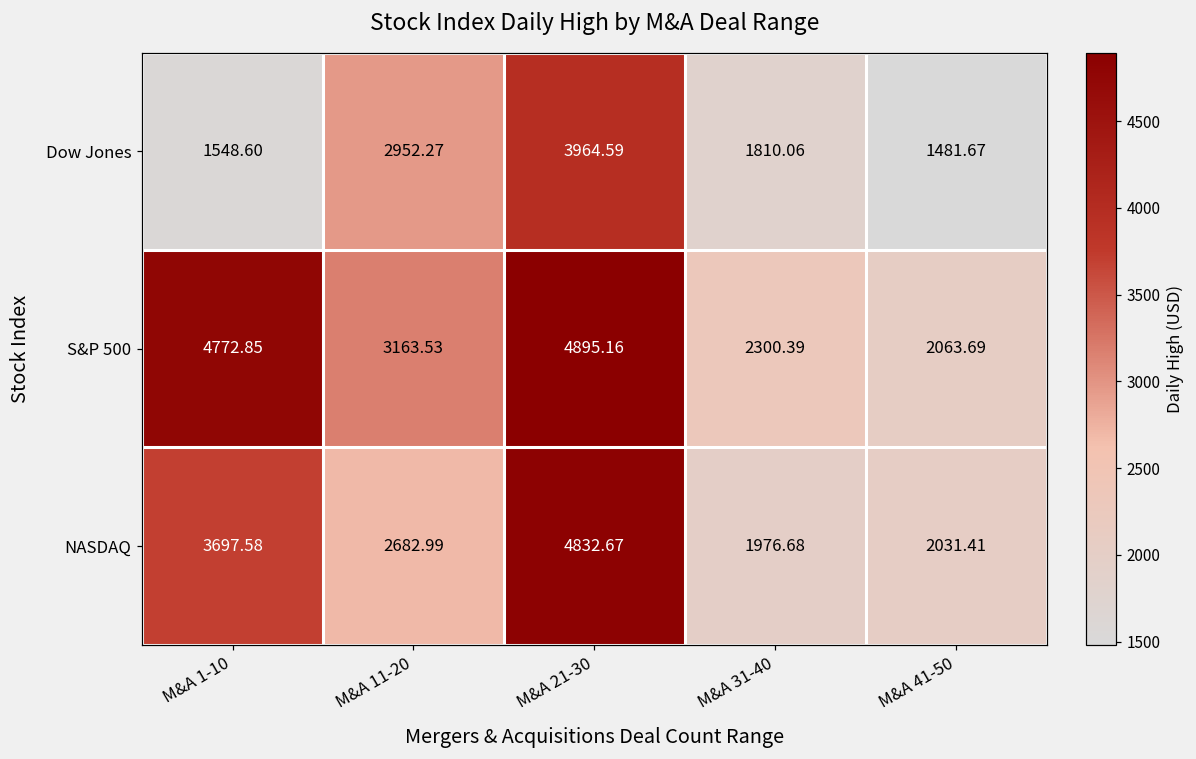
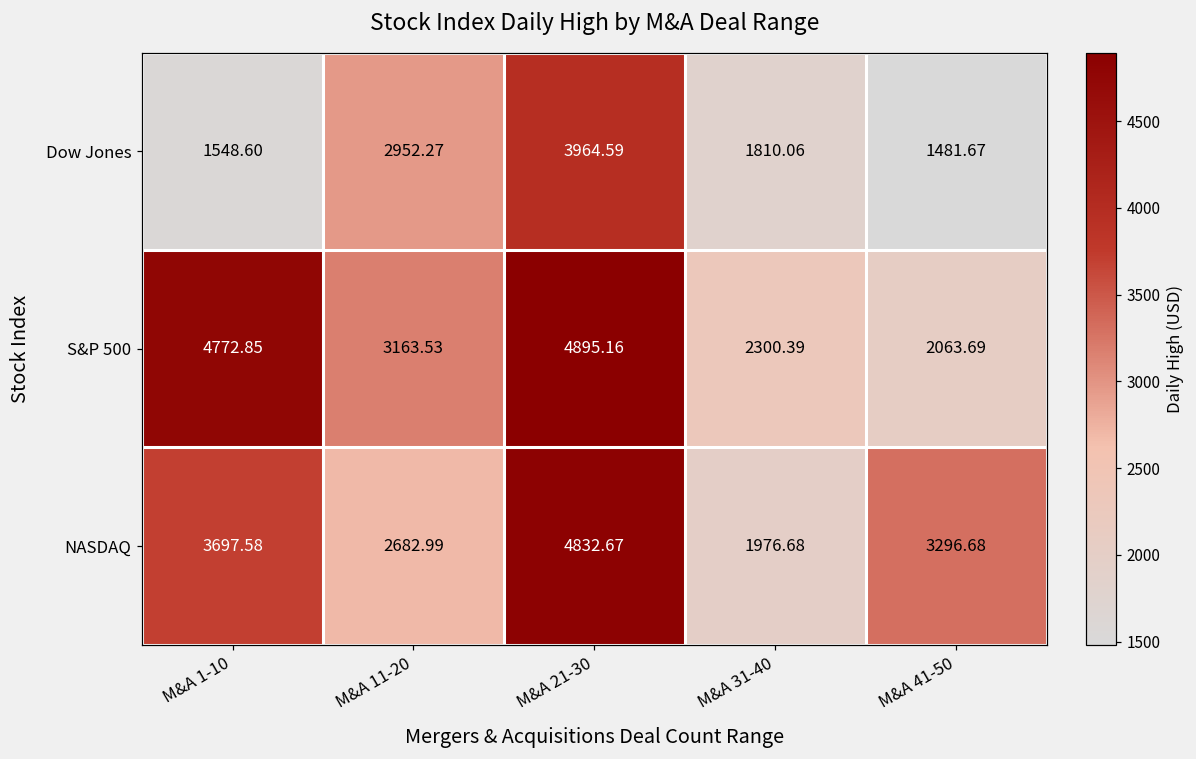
  {
    "Dow Jones": {
      "M&A 1-10": 1548.60,
      "M&A 11-20": 2952.27,
      "M&A 21-30": 3964.59,
      "M&A 31-40": 1810.06,
      "M&A 41-50": 1481.67
    },
    "S&P 500": {
      "M&A 1-10": 4772.85,
      "M&A 11-20": 3163.53,
      "M&A 21-30": 4895.16,
      "M&A 31-40": 2300.39,
      "M&A 41-50": 2063.69
    },
    "NASDAQ": {
      "M&A 1-10": 3697.58,
      "M&A 11-20": 2682.99,
      "M&A 21-30": 4832.67,
      "M&A 31-40": 1976.68,
-     "M&A 41-50": 2031.41
+     "M&A 41-50": 3296.68
    }
  }
